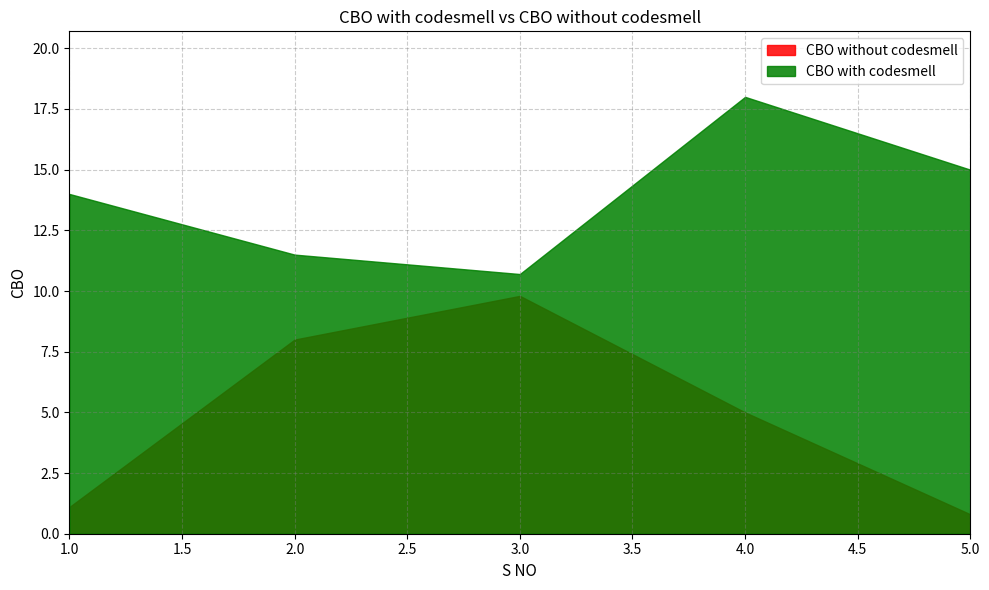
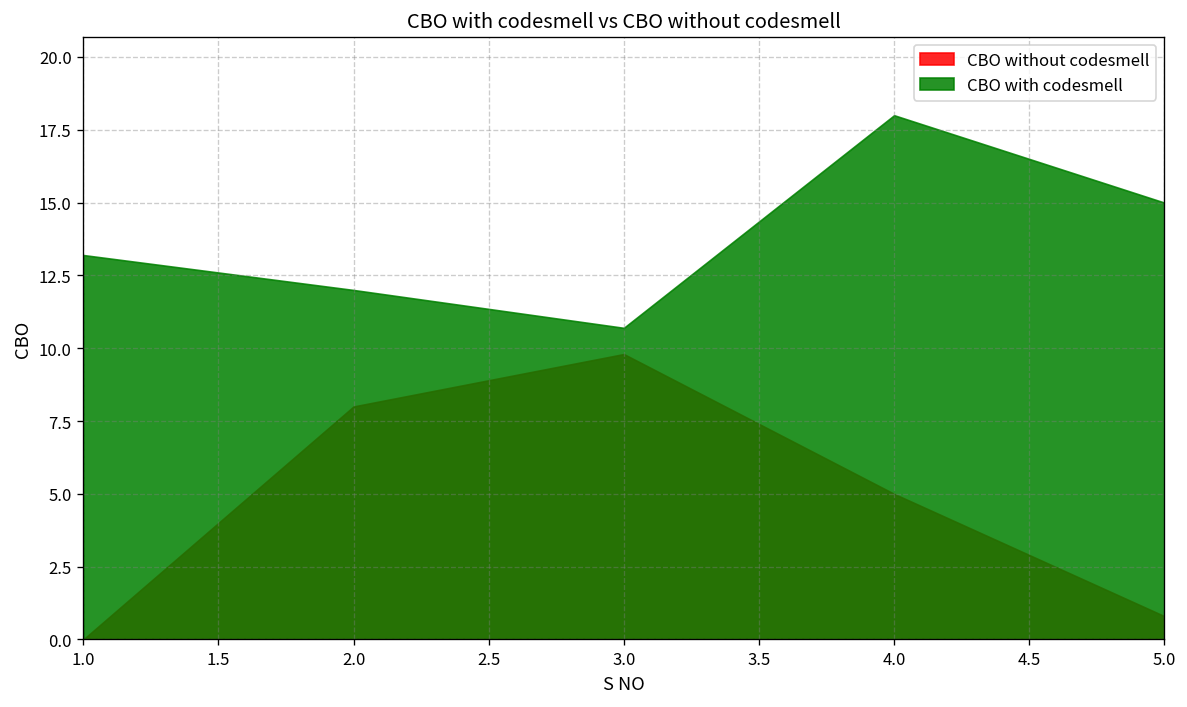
  {
    "CBO without codesmell": {
-     "1.0": 1.1,
+     "1.0": 0.0,
      "2.0": 8.0,
      "3.0": 9.8,
      "4.0": 5.0,
      "5.0": 0.8
    },
    "CBO with codesmell": {
-     "1.0": 14.0,
-     "2.0": 11.5,
+     "1.0": 13.2,
+     "2.0": 12.0,
      "3.0": 10.7,
      "4.0": 18.0,
      "5.0": 15.0
    }
  }
